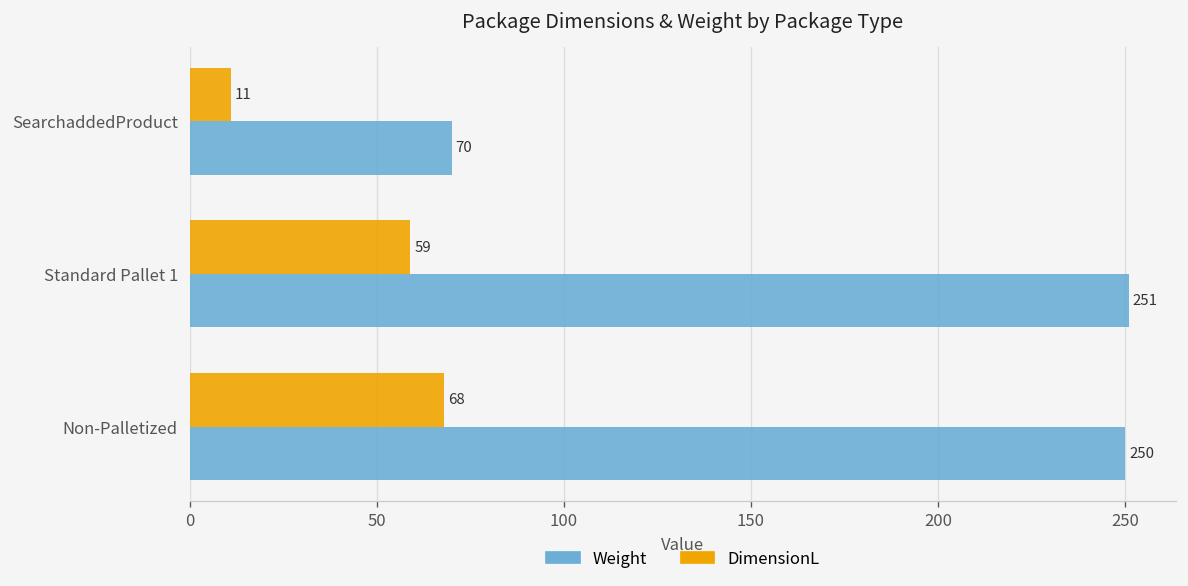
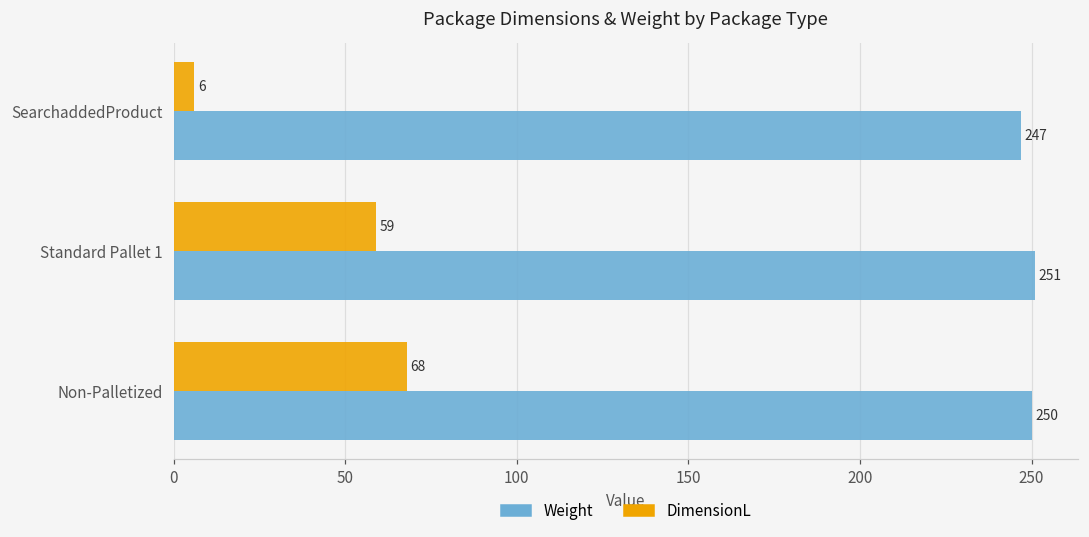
  {
    "Weight": {
-     "SearchaddedProduct": 70,
+     "SearchaddedProduct": 247,
      "Standard Pallet 1": 251,
      "Non-Palletized": 250
    },
    "DimensionL": {
-     "SearchaddedProduct": 11,
+     "SearchaddedProduct": 6,
      "Standard Pallet 1": 59,
      "Non-Palletized": 68
    }
  }
